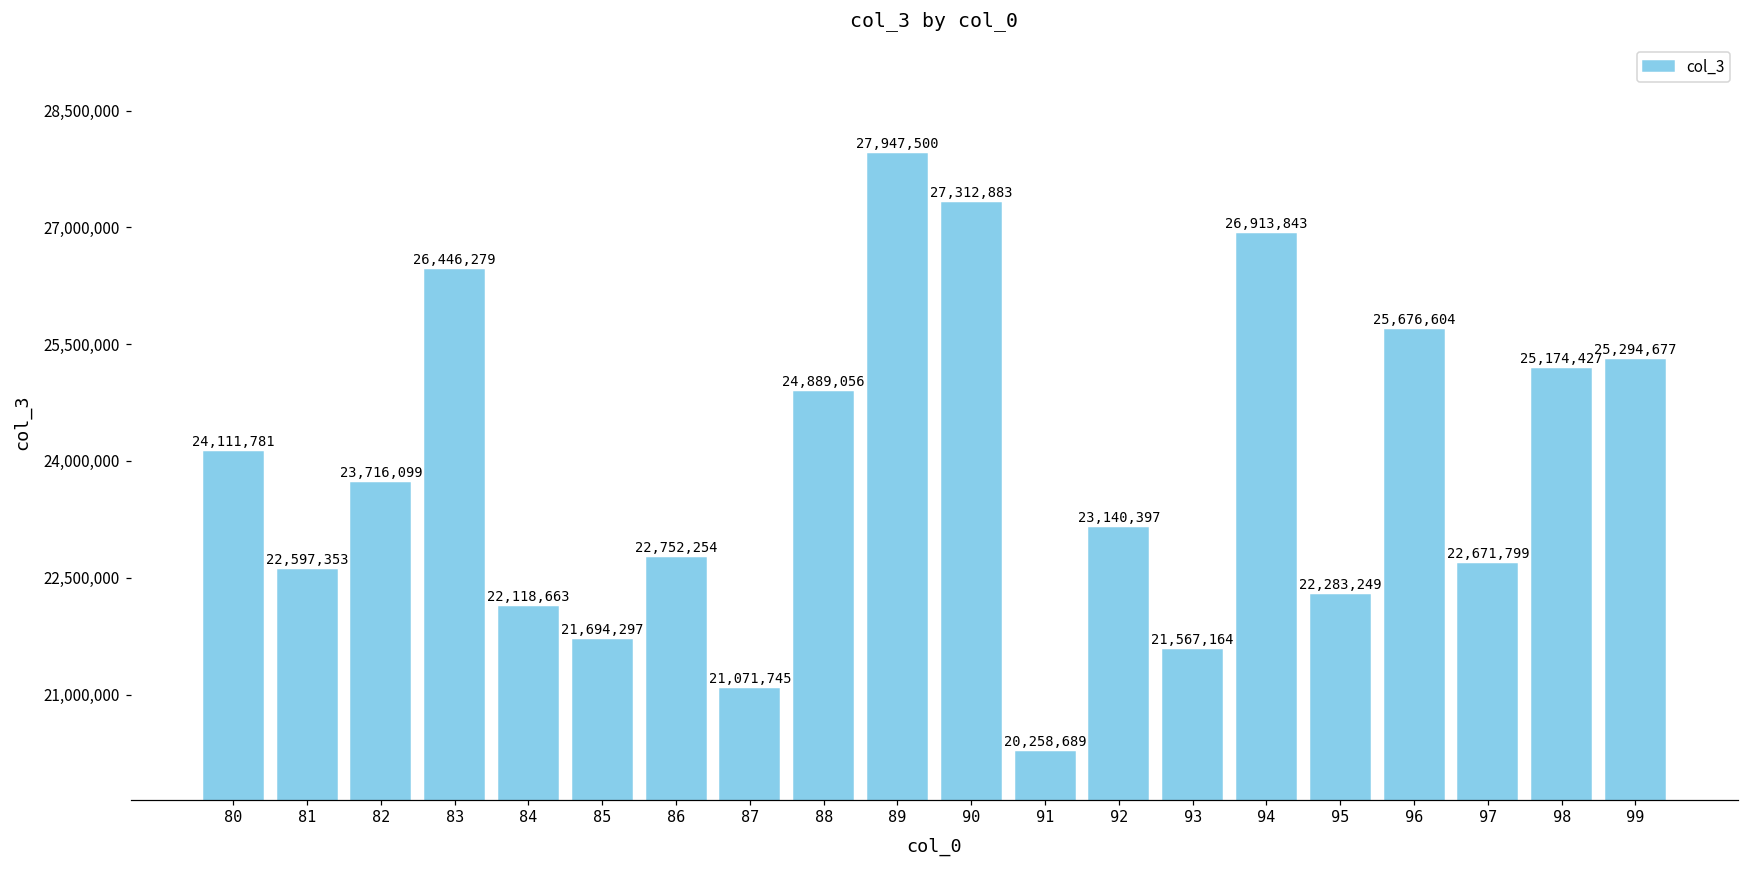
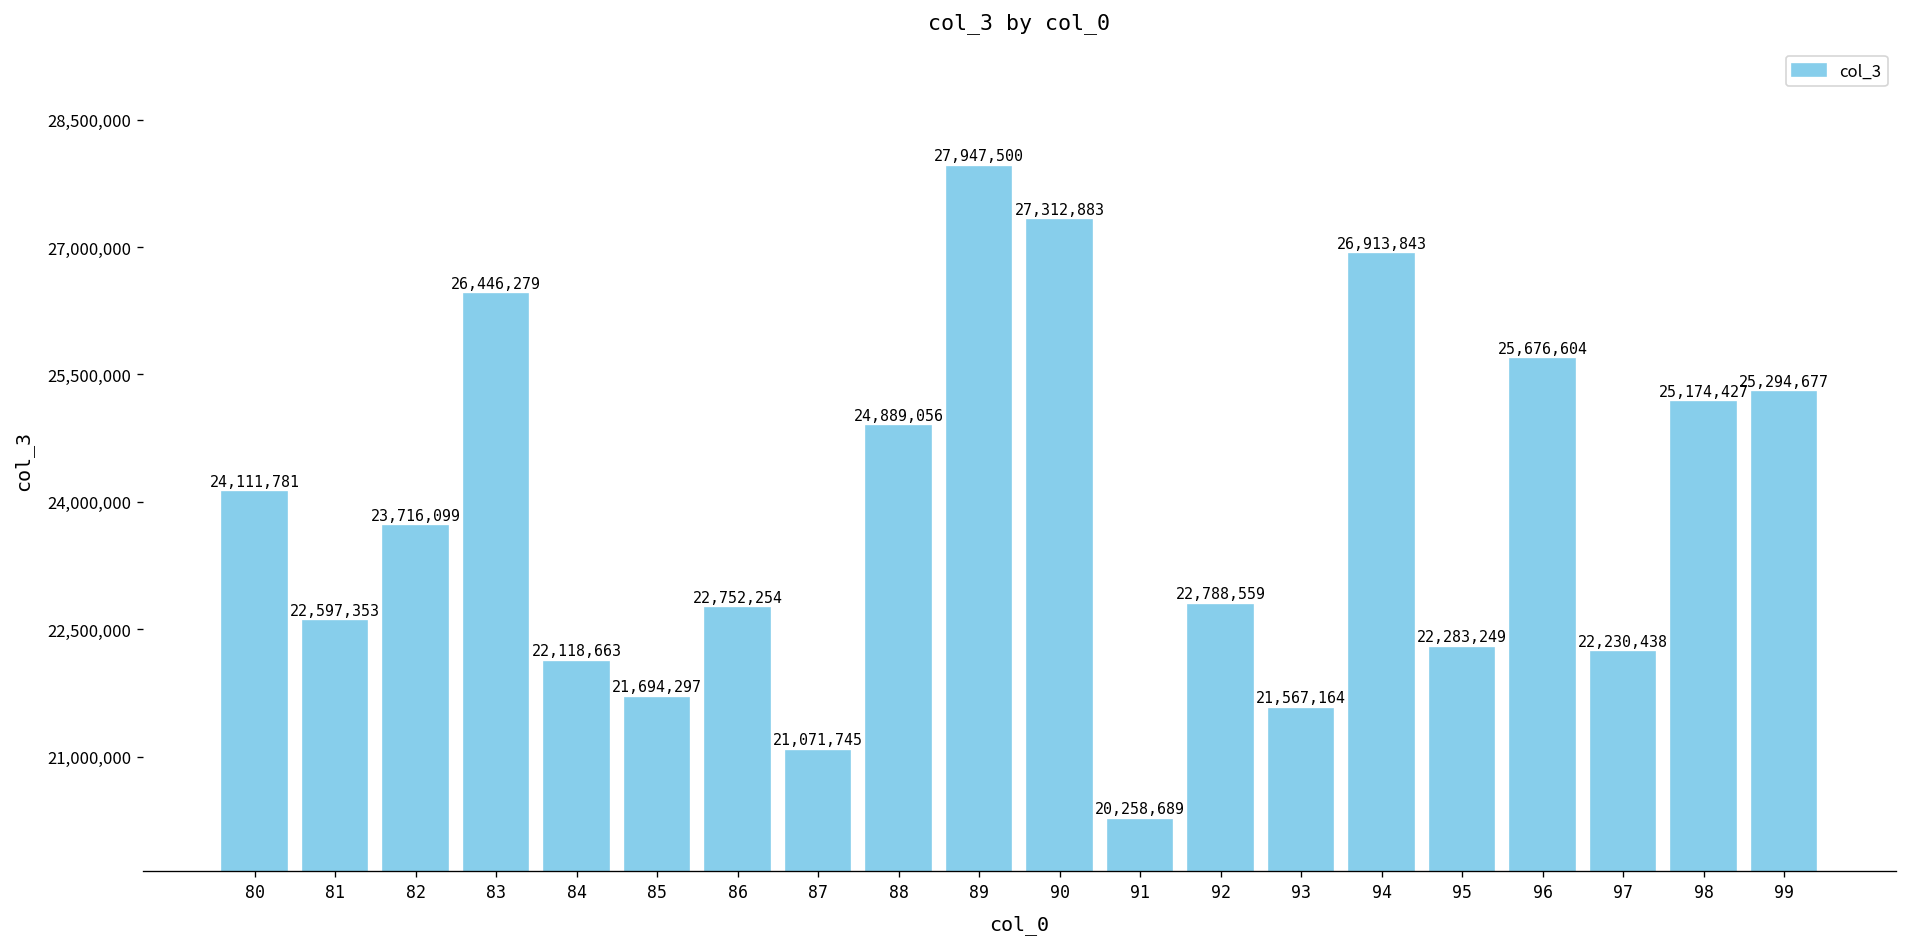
  {
    "80": "24,111,781",
    "81": "22,597,353",
    "82": "23,716,099",
    "83": "26,446,279",
    "84": "22,118,663",
    "85": "21,694,297",
    "86": "22,752,254",
    "87": "21,071,745",
    "88": "24,889,056",
    "89": "27,947,500",
    "90": "27,312,883",
    "91": "20,258,689",
-   "92": "23,140,397",
+   "92": "22,788,559",
    "93": "21,567,164",
    "94": "26,913,843",
    "95": "22,283,249",
    "96": "25,676,604",
-   "97": "22,671,799",
+   "97": "22,230,438",
    "98": "25,174,427",
    "99": "25,294,677"
  }
